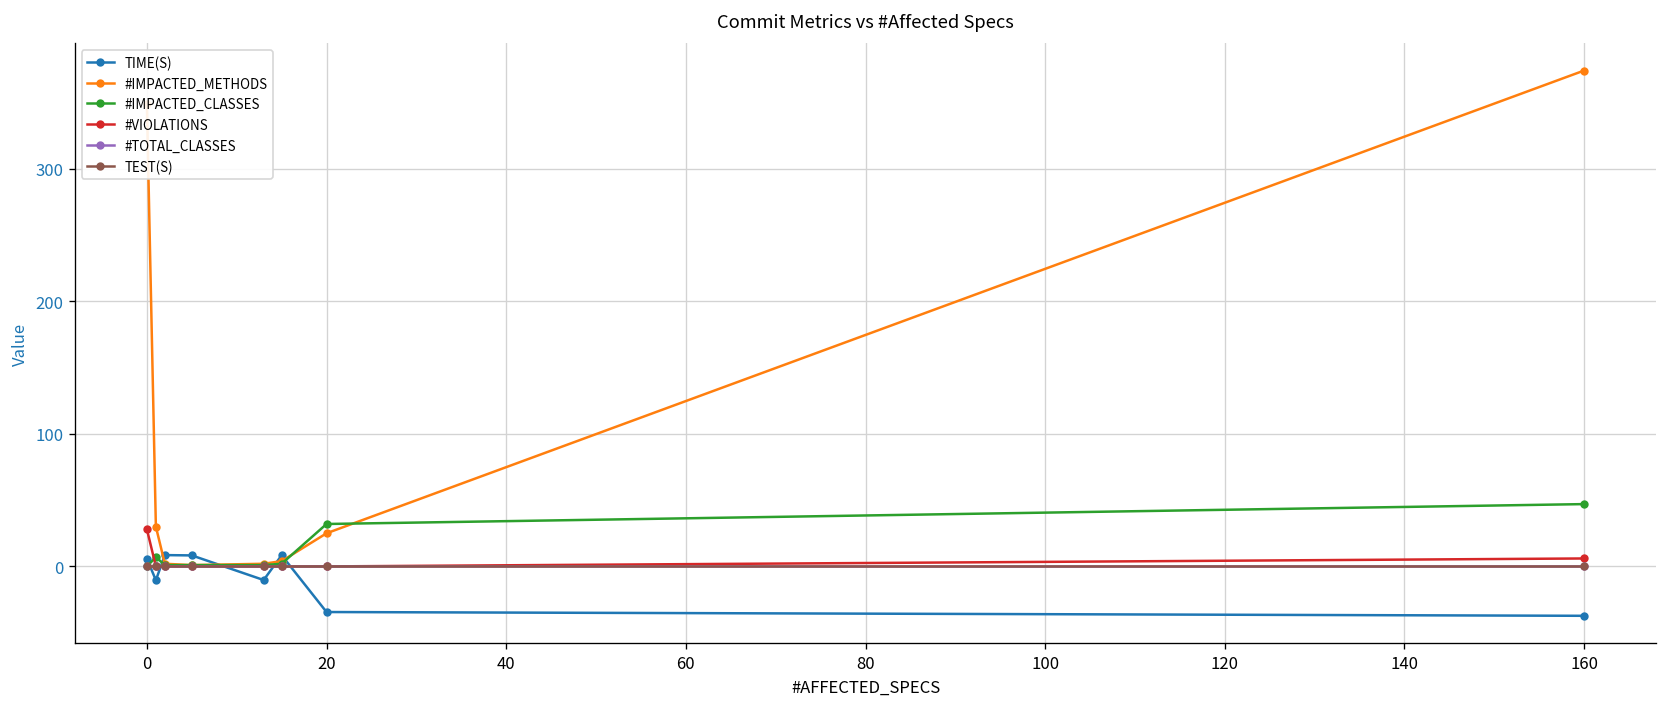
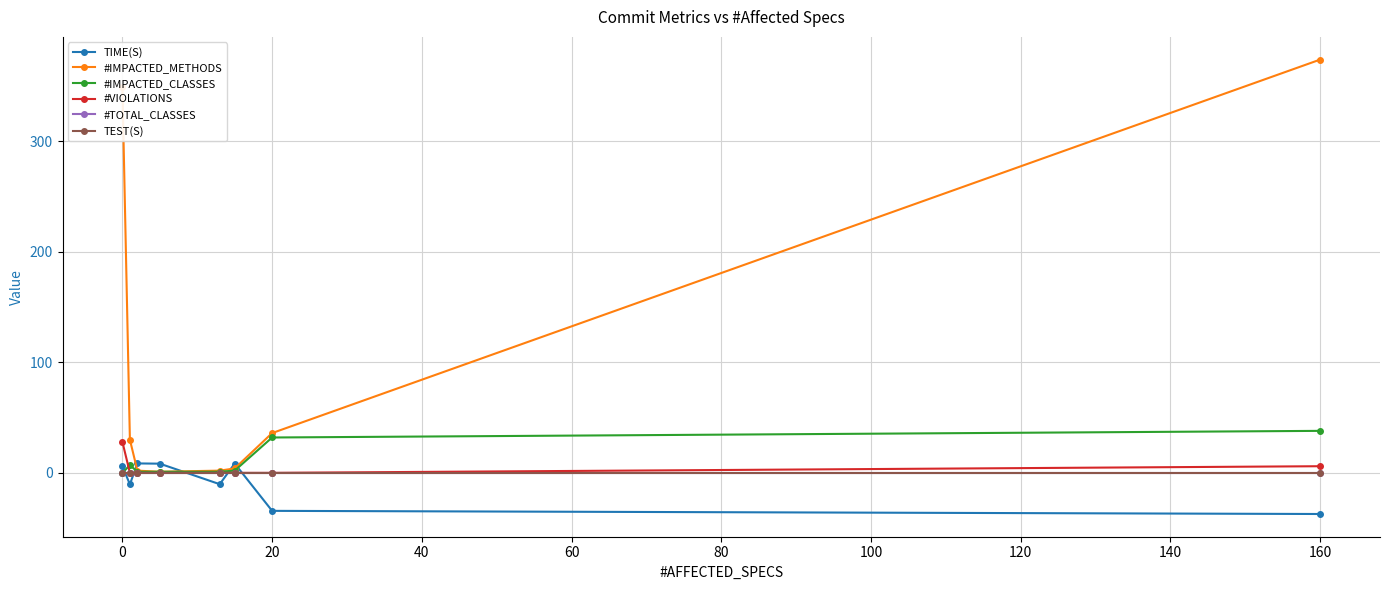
  {
    "TIME(S)": {
      "0": 6,
      "20": -34,
      "160": -37
    },
    "#IMPACTED_METHODS": {
-     "20": 25,
+     "20": 36,
      "160": 374
    },
    "#IMPACTED_CLASSES": {
      "20": 32,
-     "160": 47
+     "160": 38
    },
    "#VIOLATIONS": {
      "0": 28,
      "160": 6
    },
    "TEST(S)": {
      "160": 0
    }
  }
